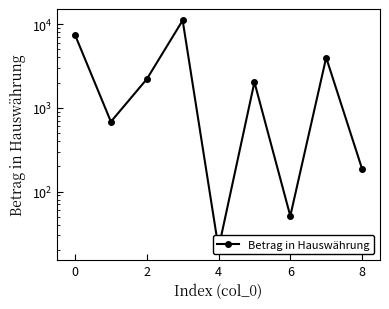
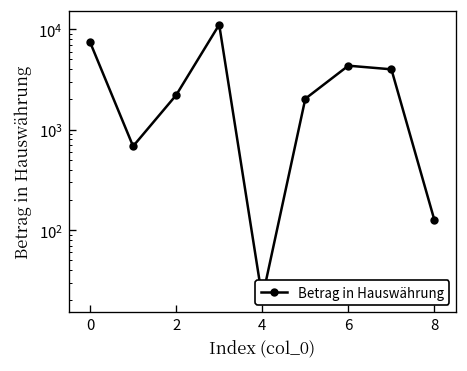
  {
    "0": 7000,
    "2": 2200,
-   "6": 50,
-   "8": 190
+   "6": 4000,
+   "8": 120
  }
